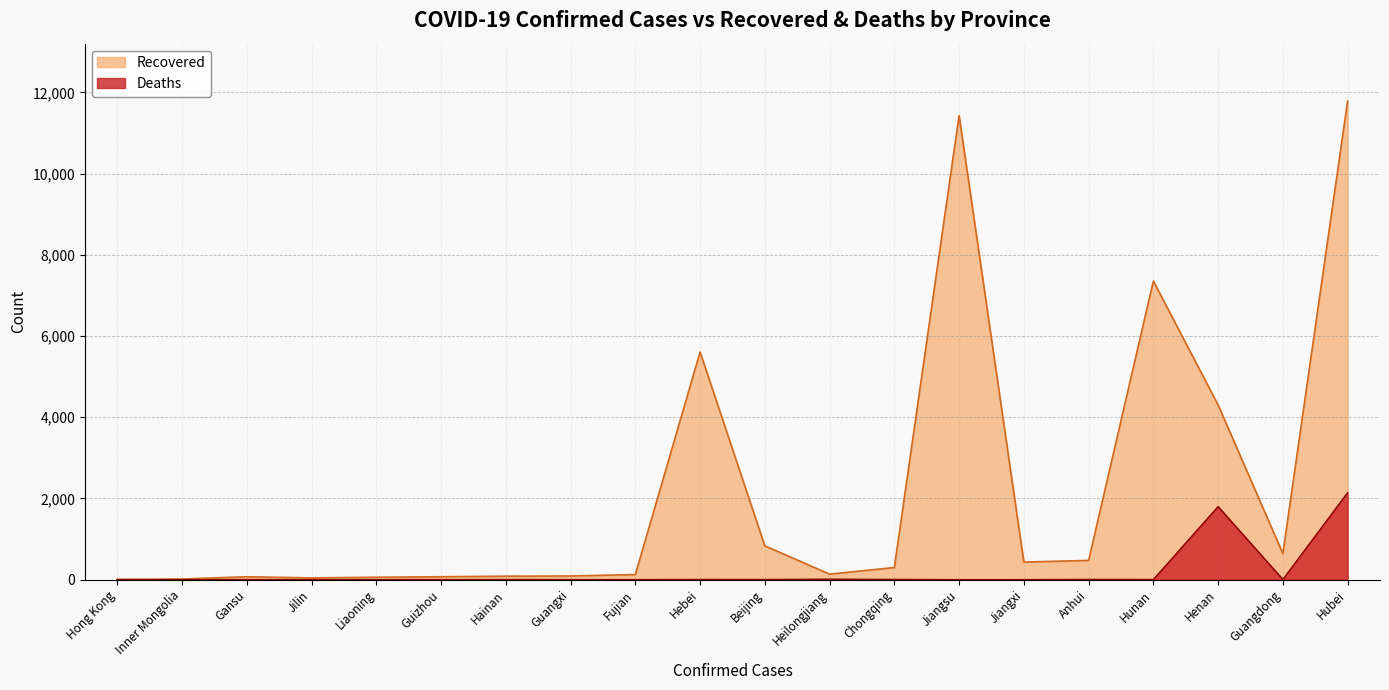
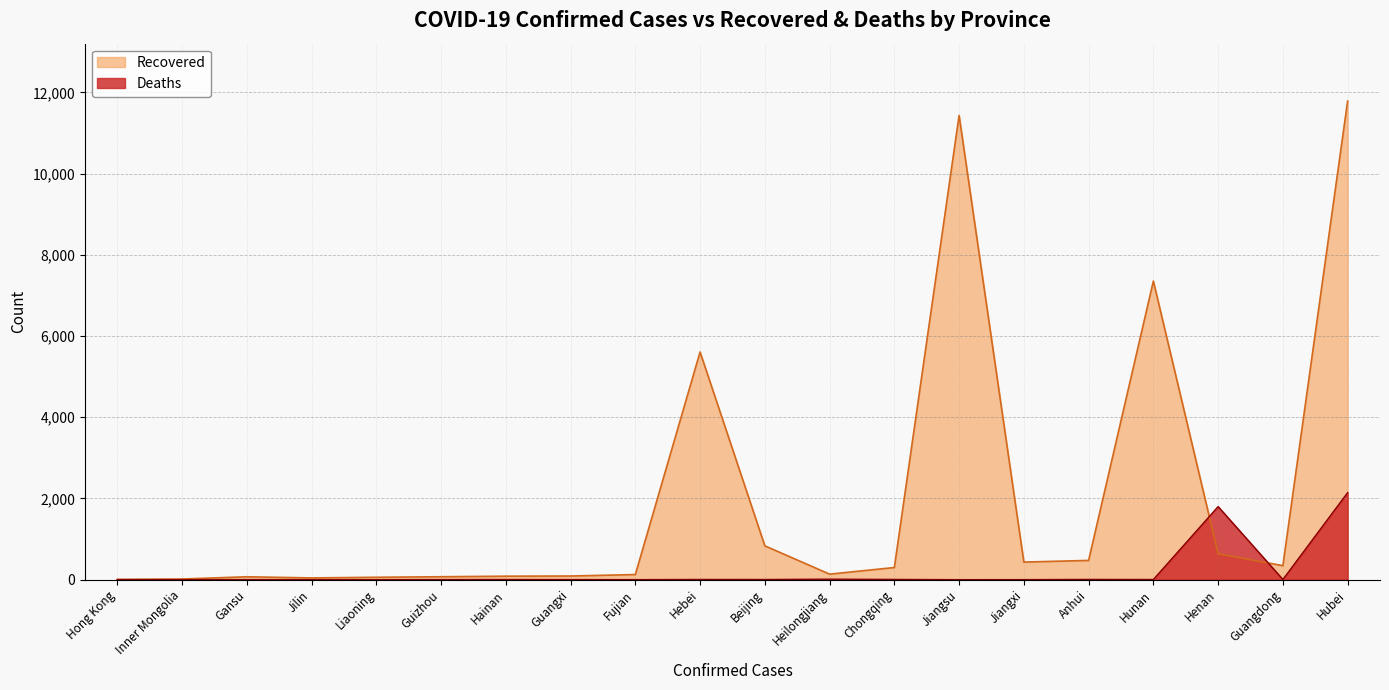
  {
    "Recovered": {
      "Gansu": "100",
      "Guizhou": "100",
      "Hainan": "100",
      "Guangxi": "100",
      "Fujian": "100",
      "Hebei": "5,600",
      "Beijing": "800",
      "Heilongjiang": "100",
      "Chongqing": "300",
      "Jiangsu": "11,400",
      "Jiangxi": "400",
      "Anhui": "500",
      "Hunan": "7,400",
-     "Henan": "4,300",
-     "Guangdong": "600",
+     "Henan": "600",
+     "Guangdong": "300",
      "Hubei": "11,800"
    },
    "Deaths": {
      "Gansu": "0",
      "Guizhou": "0",
      "Hainan": "0",
      "Guangxi": "0",
      "Fujian": "0",
      "Hebei": "0",
      "Beijing": "0",
      "Heilongjiang": "0",
      "Chongqing": "0",
      "Jiangsu": "0",
      "Jiangxi": "0",
      "Anhui": "0",
      "Hunan": "0",
      "Henan": "1,800",
      "Guangdong": "0",
      "Hubei": "2,100"
    }
  }
